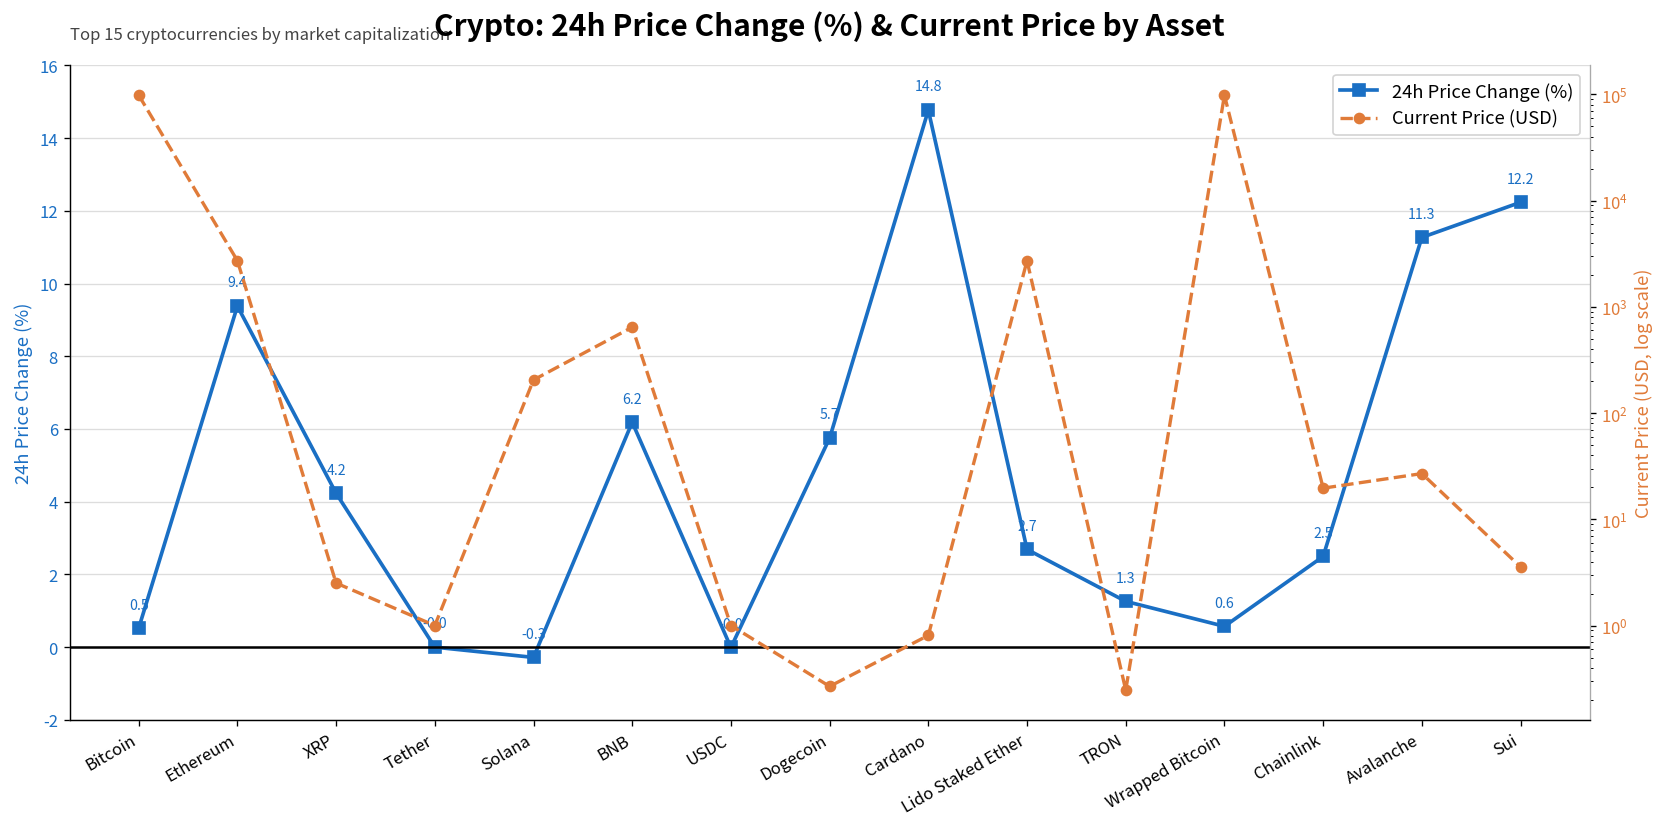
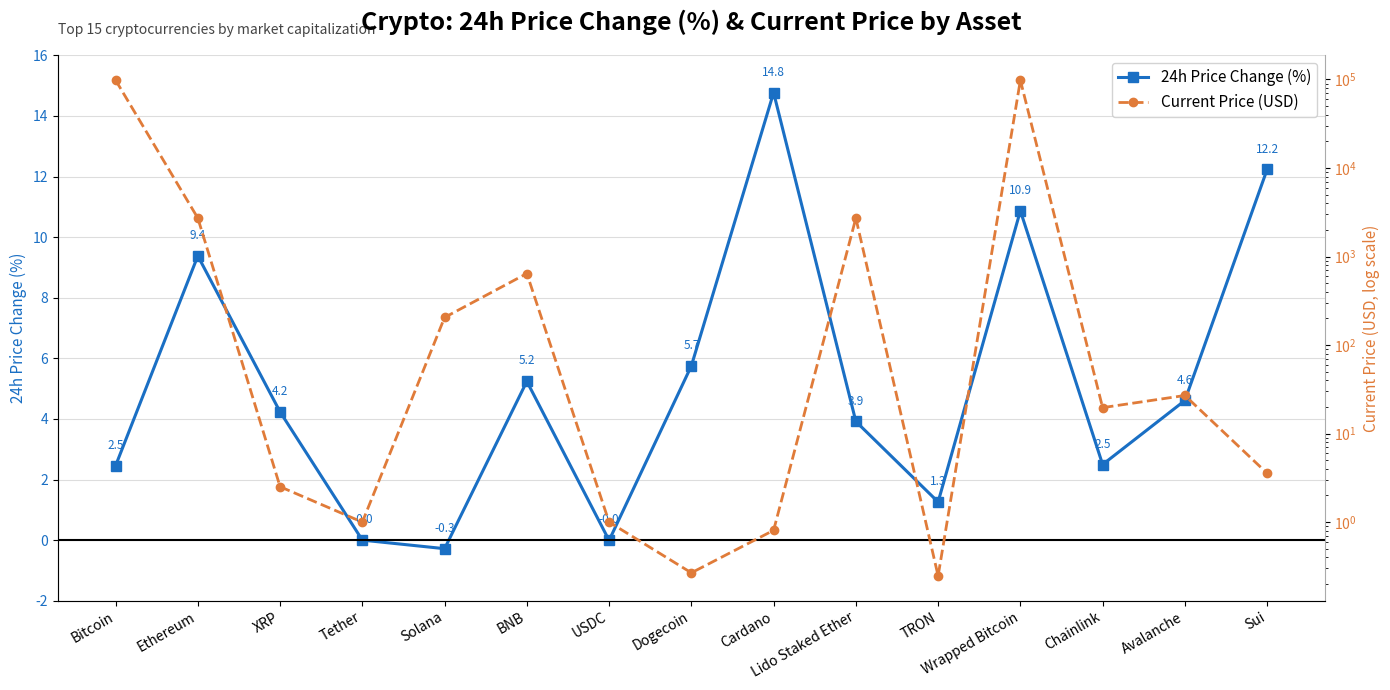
  {
    "24h Price Change (%)": {
-     "Bitcoin": 0.5,
+     "Bitcoin": 2.5,
      "Ethereum": 9.4,
      "XRP": 4.2,
      "Solana": -0.3,
-     "BNB": 6.2,
+     "BNB": 5.2,
      "Dogecoin": 5.7,
      "Cardano": 14.8,
-     "Lido Staked Ether": 2.7,
+     "Lido Staked Ether": 3.9,
      "TRON": 1.3,
-     "Wrapped Bitcoin": 0.6,
+     "Wrapped Bitcoin": 10.9,
      "Chainlink": 2.5,
-     "Avalanche": 11.3,
+     "Avalanche": 4.6,
      "Sui": 12.2
    }
  }
